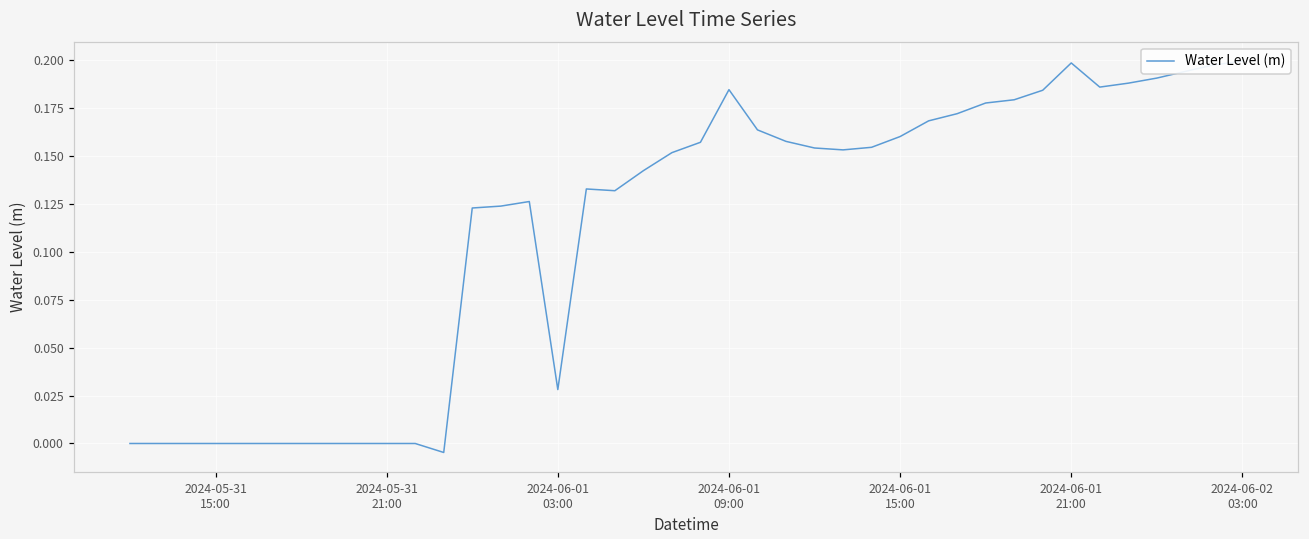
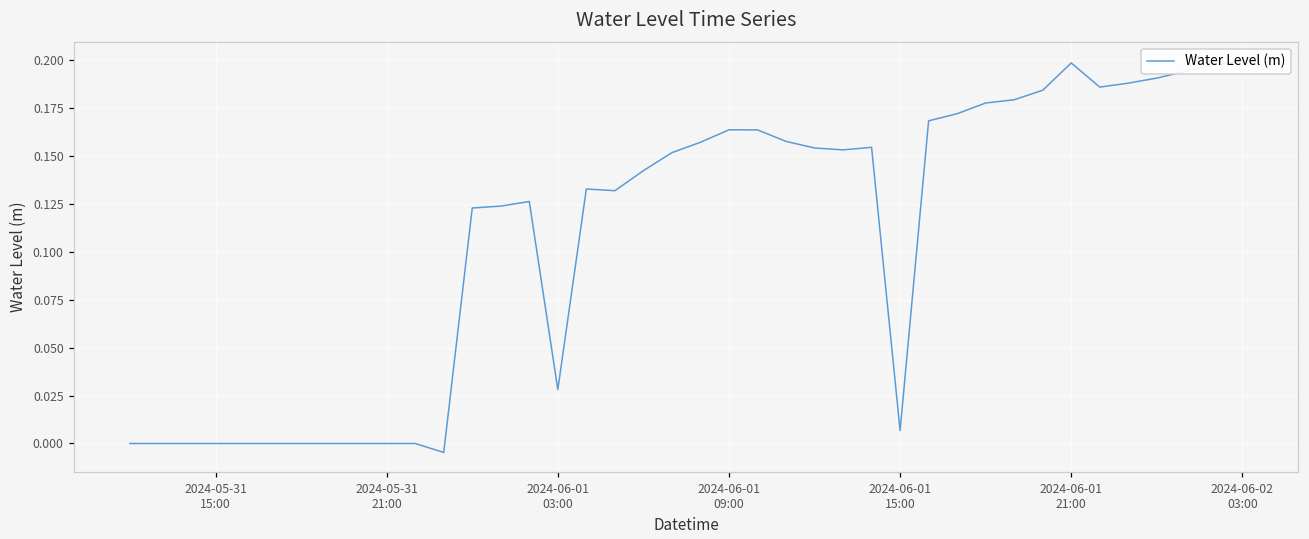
  {
    "2024-05-31 15:00": 0.000,
    "2024-05-31 21:00": 0.000,
    "2024-06-01 03:00": 0.028,
-   "2024-06-01 09:00": 0.185,
-   "2024-06-01 15:00": 0.160,
+   "2024-06-01 09:00": 0.164,
+   "2024-06-01 15:00": 0.007,
    "2024-06-01 21:00": 0.199
  }
